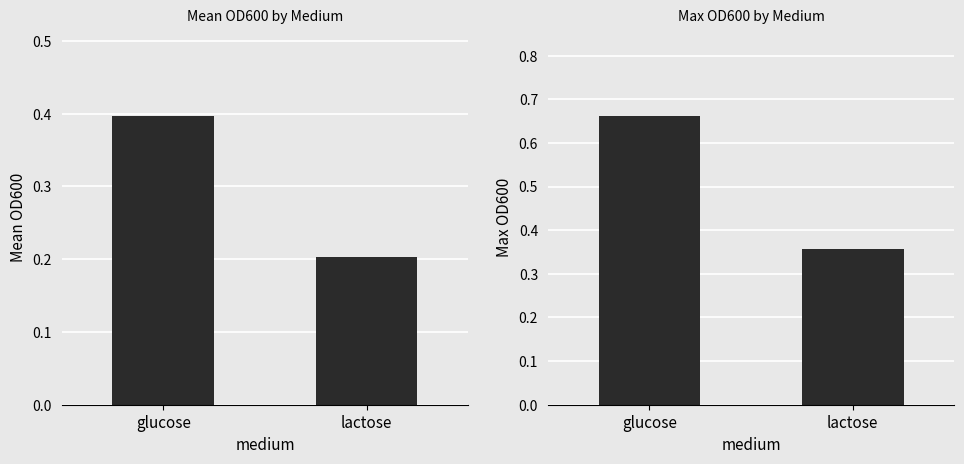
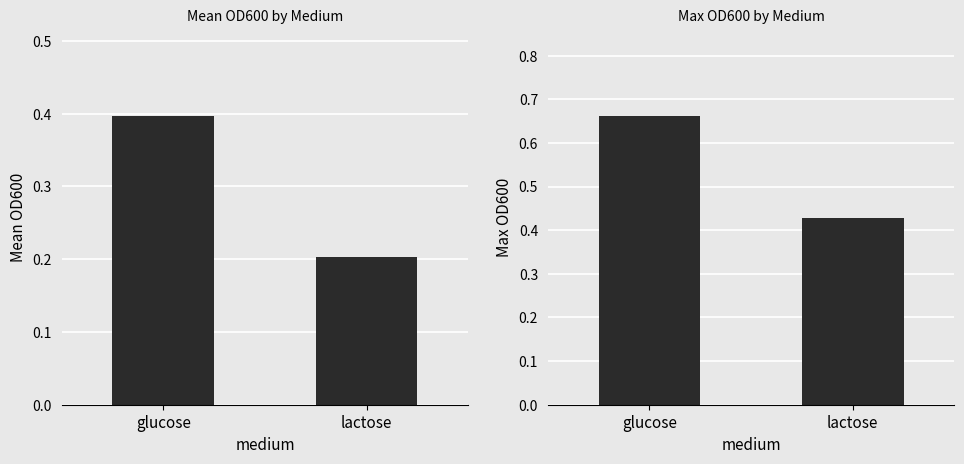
  {
    "Mean OD600 by Medium": {
      "glucose": 0.40,
      "lactose": 0.20
    },
    "Max OD600 by Medium": {
      "glucose": 0.66,
-     "lactose": 0.36
+     "lactose": 0.43
    }
  }
